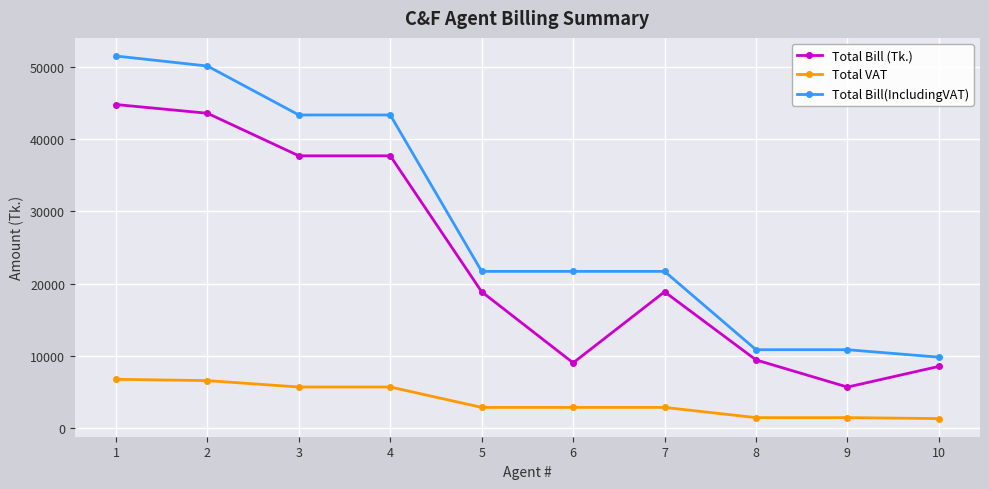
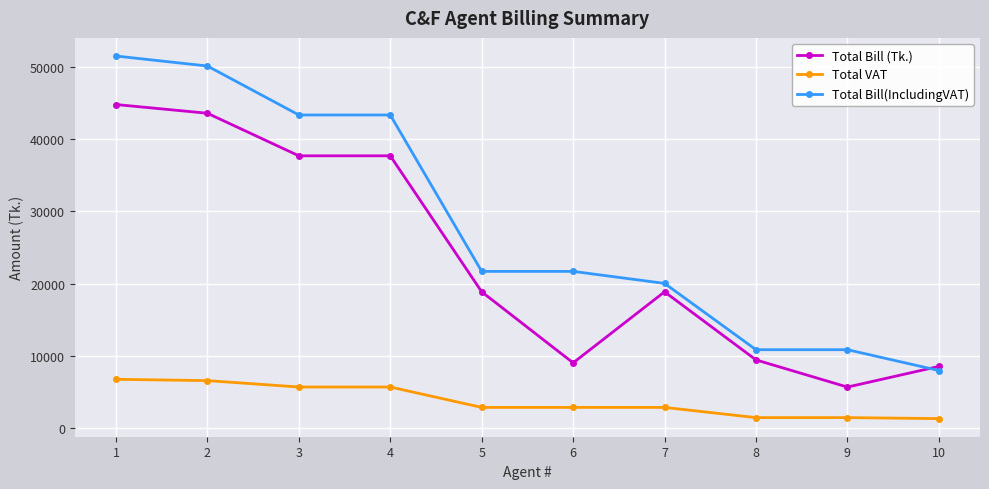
  {
    "Total Bill (Tk.)": {
      "1": 45000,
      "2": 44000,
      "3": 38000,
      "4": 38000,
      "5": 19000,
      "6": 9000,
      "7": 19000,
      "8": 9000,
      "9": 6000,
      "10": 9000
    },
    "Total VAT": {
      "1": 7000,
      "2": 7000,
      "3": 6000,
      "4": 6000,
      "5": 3000,
      "6": 3000,
      "7": 3000,
      "8": 1000,
      "9": 1000,
      "10": 1000
    },
    "Total Bill(IncludingVAT)": {
      "1": 52000,
      "2": 50000,
      "3": 43000,
      "4": 43000,
      "5": 22000,
      "6": 22000,
-     "7": 22000,
+     "7": 20000,
      "8": 11000,
      "9": 11000,
-     "10": 10000
+     "10": 8000
    }
  }
